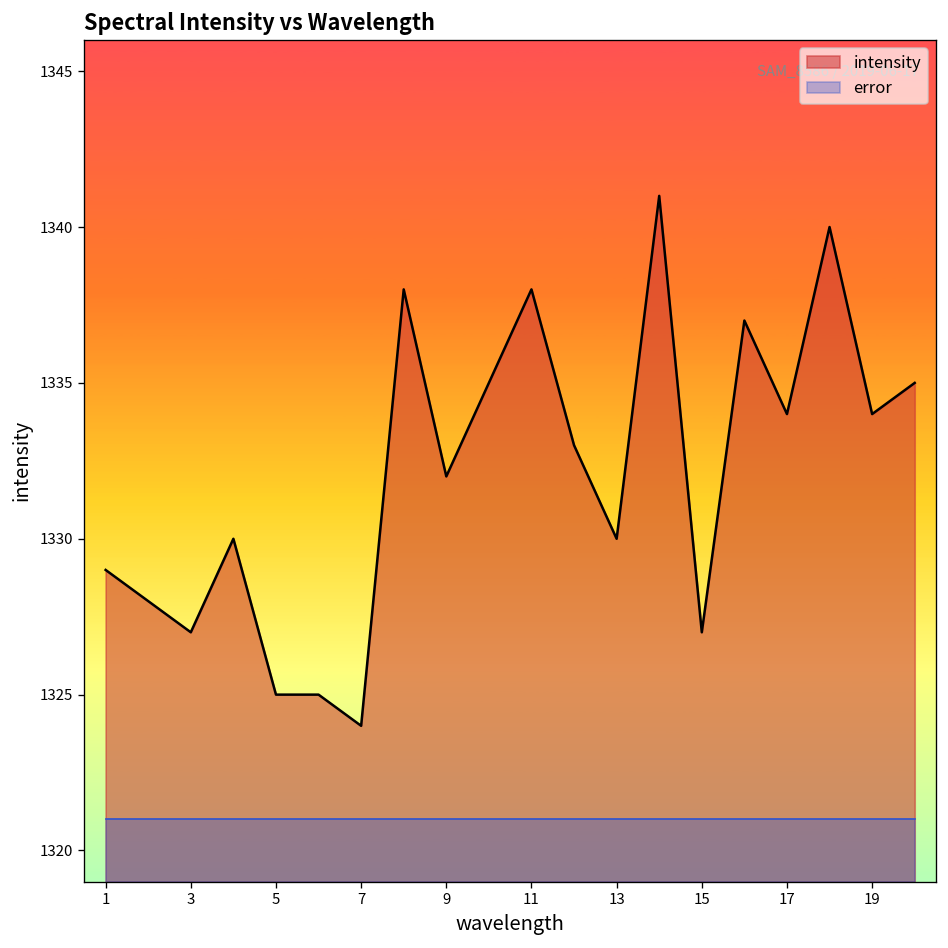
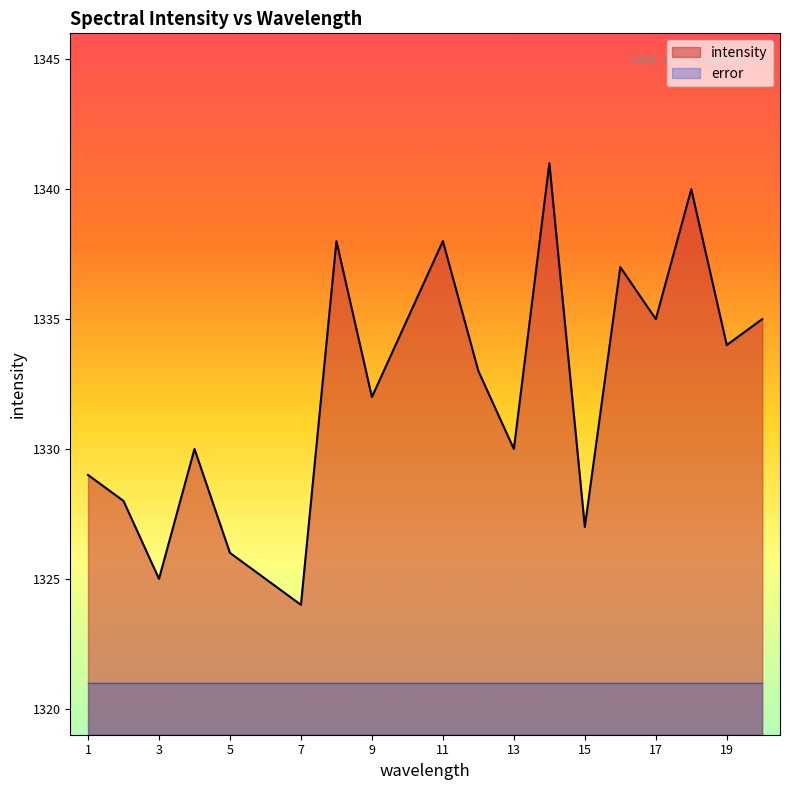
  {
    "intensity": {
      "1": 1329,
-     "3": 1327,
-     "5": 1325,
+     "3": 1325,
+     "5": 1326,
      "7": 1324,
      "9": 1332,
      "11": 1338,
      "13": 1330,
      "15": 1327,
-     "17": 1334,
+     "17": 1335,
      "19": 1334
    },
    "error": {
      "1": 1321,
      "3": 1321,
      "5": 1321,
      "7": 1321,
      "9": 1321,
      "11": 1321,
      "13": 1321,
      "15": 1321,
      "17": 1321,
      "19": 1321
    }
  }
